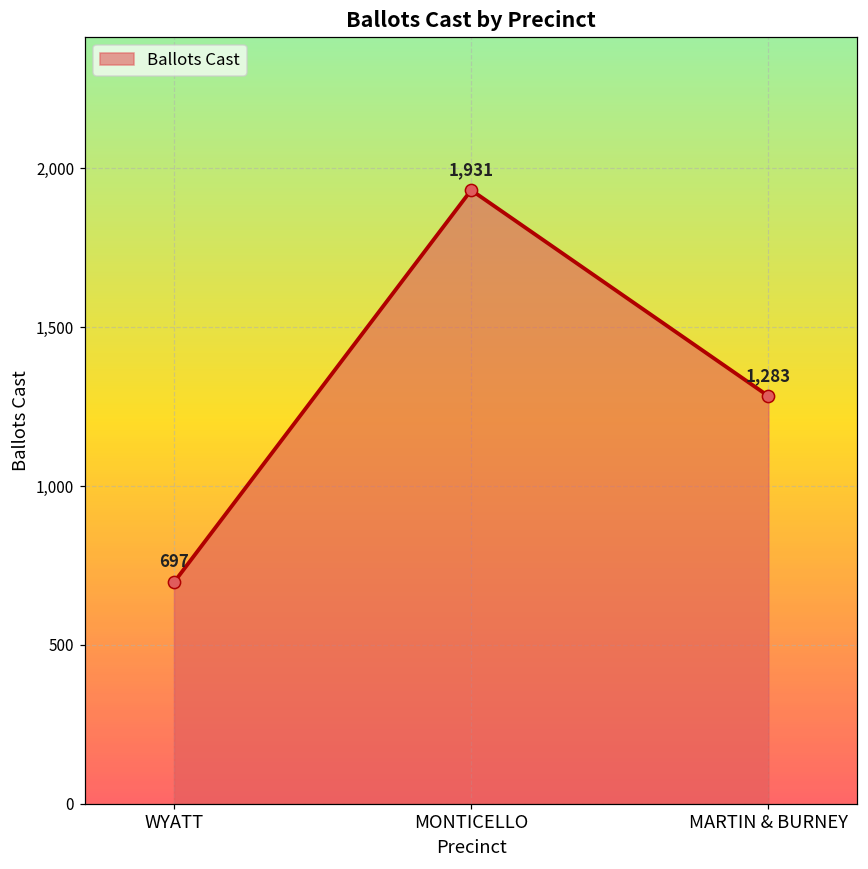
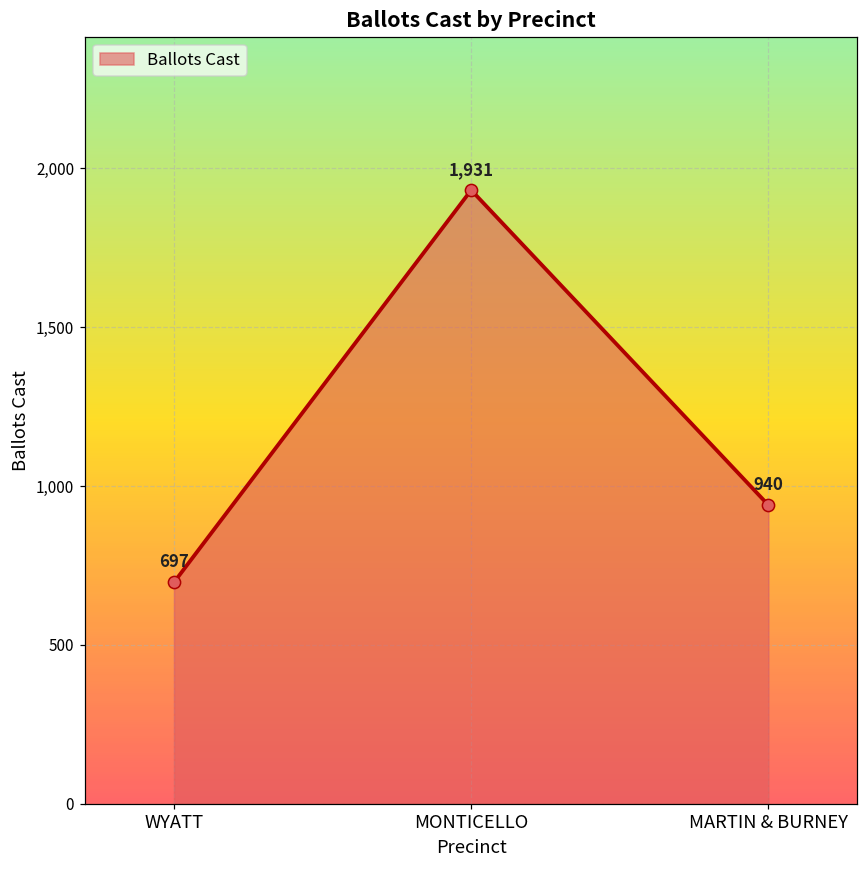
  {
    "WYATT": "697",
    "MONTICELLO": "1,931",
-   "MARTIN & BURNEY": "1,283"
+   "MARTIN & BURNEY": "940"
  }
